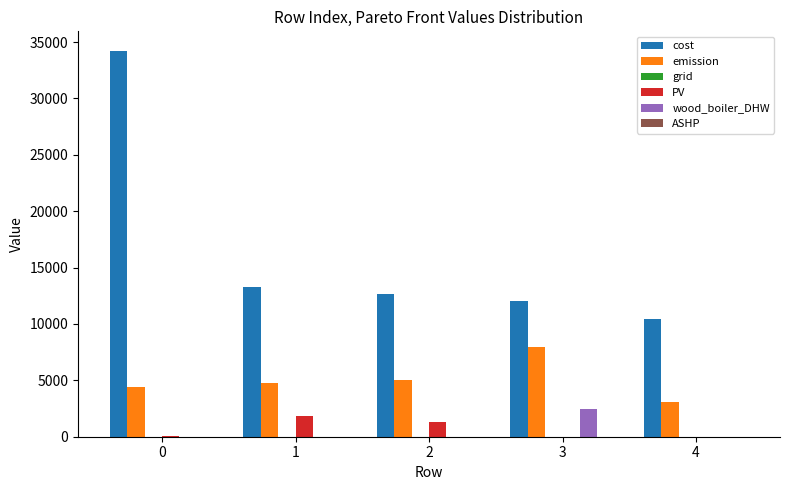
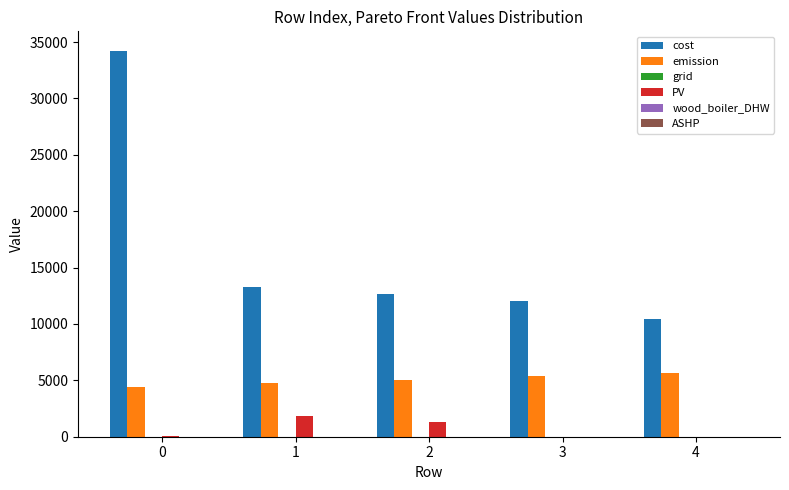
  {
    "cost": {
      "0": 34200,
      "1": 13300,
      "2": 12700,
      "3": 12000,
      "4": 10400
    },
    "emission": {
      "0": 4400,
      "1": 4700,
      "2": 5100,
-     "3": 8000,
-     "4": 3000
+     "3": 5400,
+     "4": 5700
    },
    "PV": {
      "1": 1900,
      "2": 1300,
      "4": 0
    },
    "wood_boiler_DHW": {
-     "3": 2500,
+     "3": 0,
      "4": 0
    }
  }
